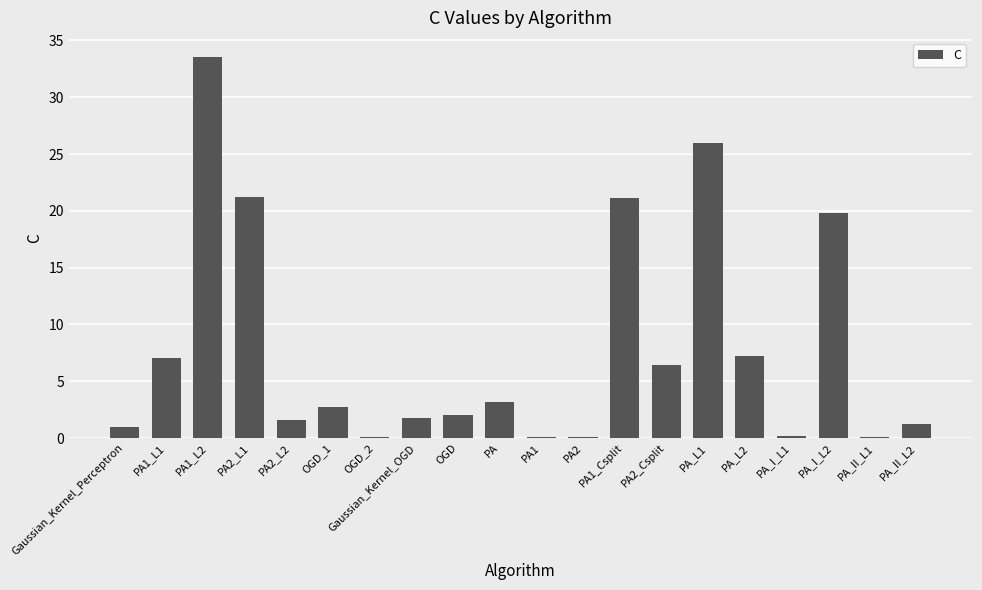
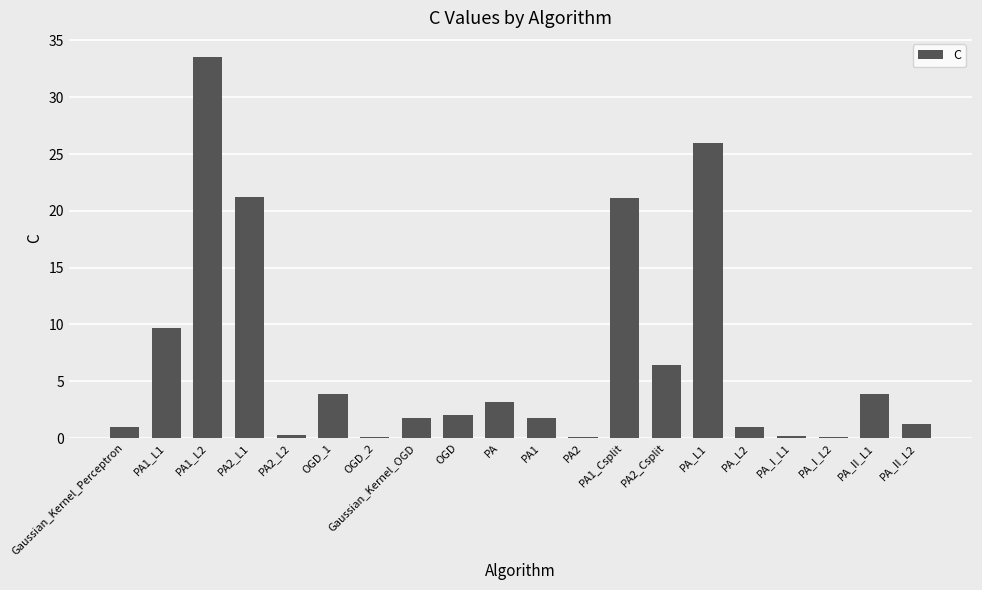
  {
    "Gaussian_Kernel_Perceptron": 1.0,
-   "PA1_L1": 7.1,
+   "PA1_L1": 9.7,
    "PA1_L2": 33.5,
    "PA2_L1": 21.2,
-   "PA2_L2": 1.6,
-   "OGD_1": 2.8,
+   "PA2_L2": 0.3,
+   "OGD_1": 3.8,
    "Gaussian_Kernel_OGD": 1.8,
    "OGD": 2.1,
    "PA": 3.2,
-   "PA1": 0.1,
+   "PA1": 1.7,
    "PA1_Csplit": 21.1,
    "PA2_Csplit": 6.5,
    "PA_L1": 26.0,
-   "PA_L2": 7.2,
-   "PA_I_L2": 19.8,
-   "PA_II_L1": 0.1,
+   "PA_L2": 1.0,
+   "PA_I_L2": 0.1,
+   "PA_II_L1": 3.9,
    "PA_II_L2": 1.2
  }
